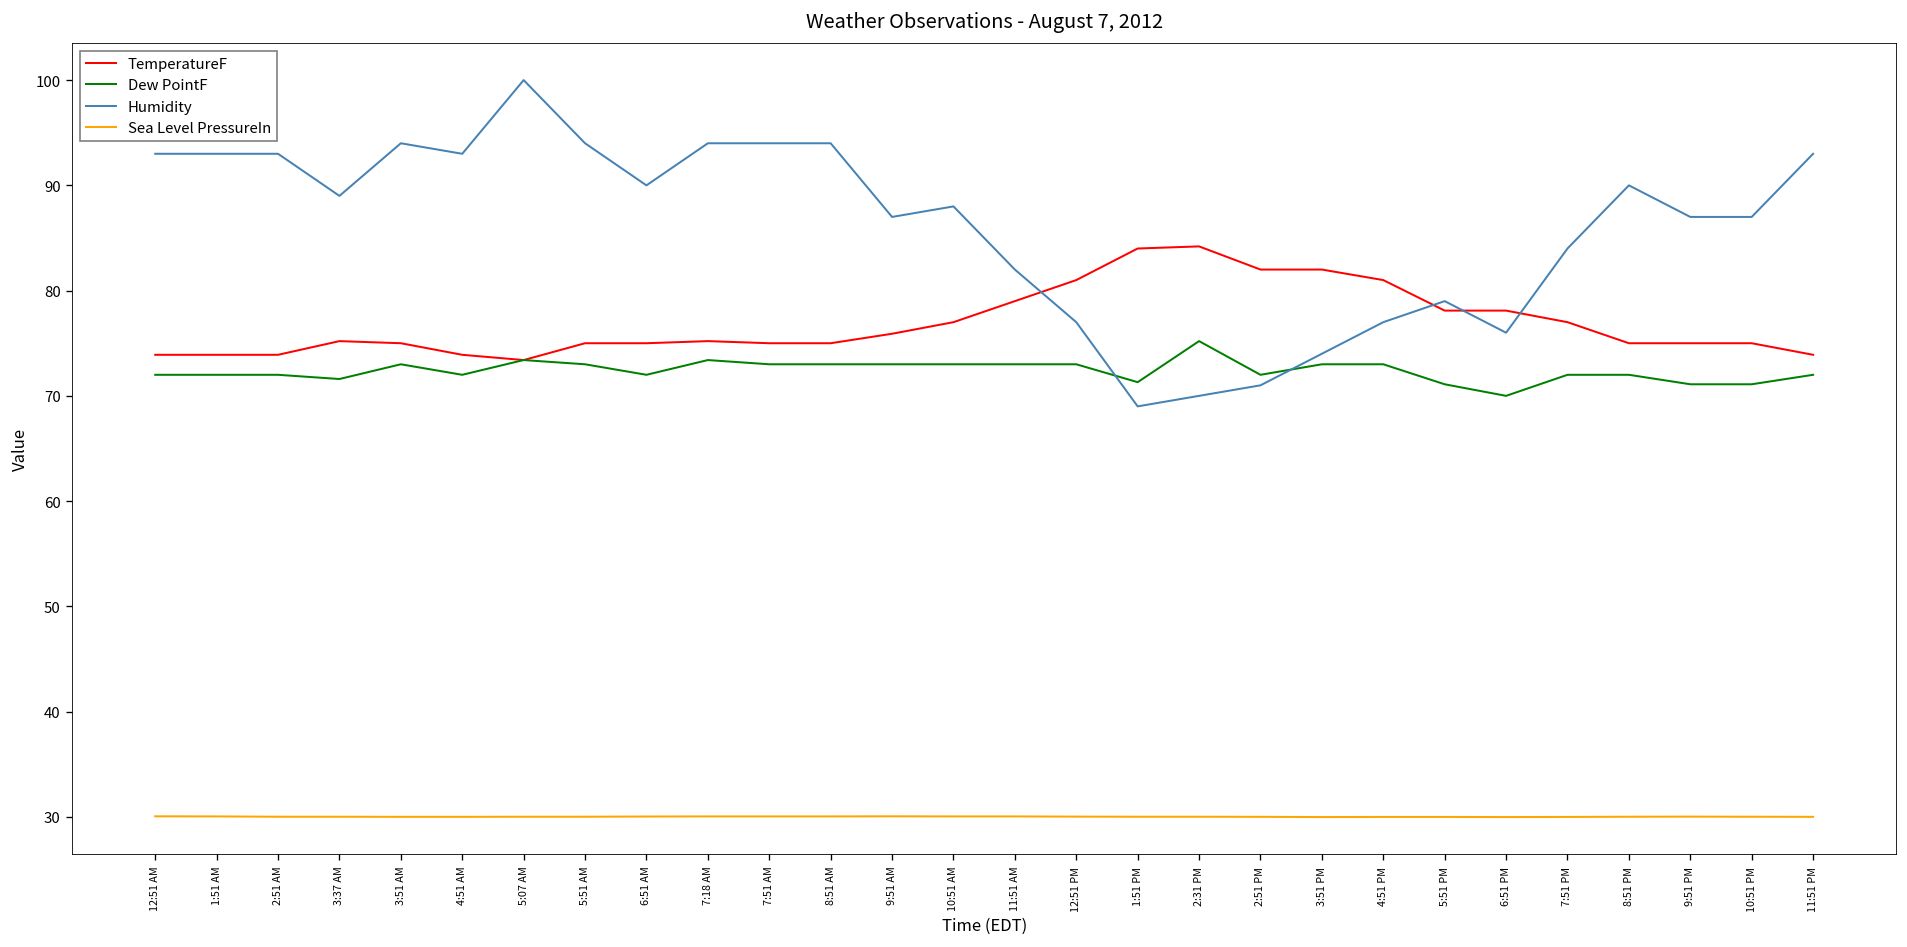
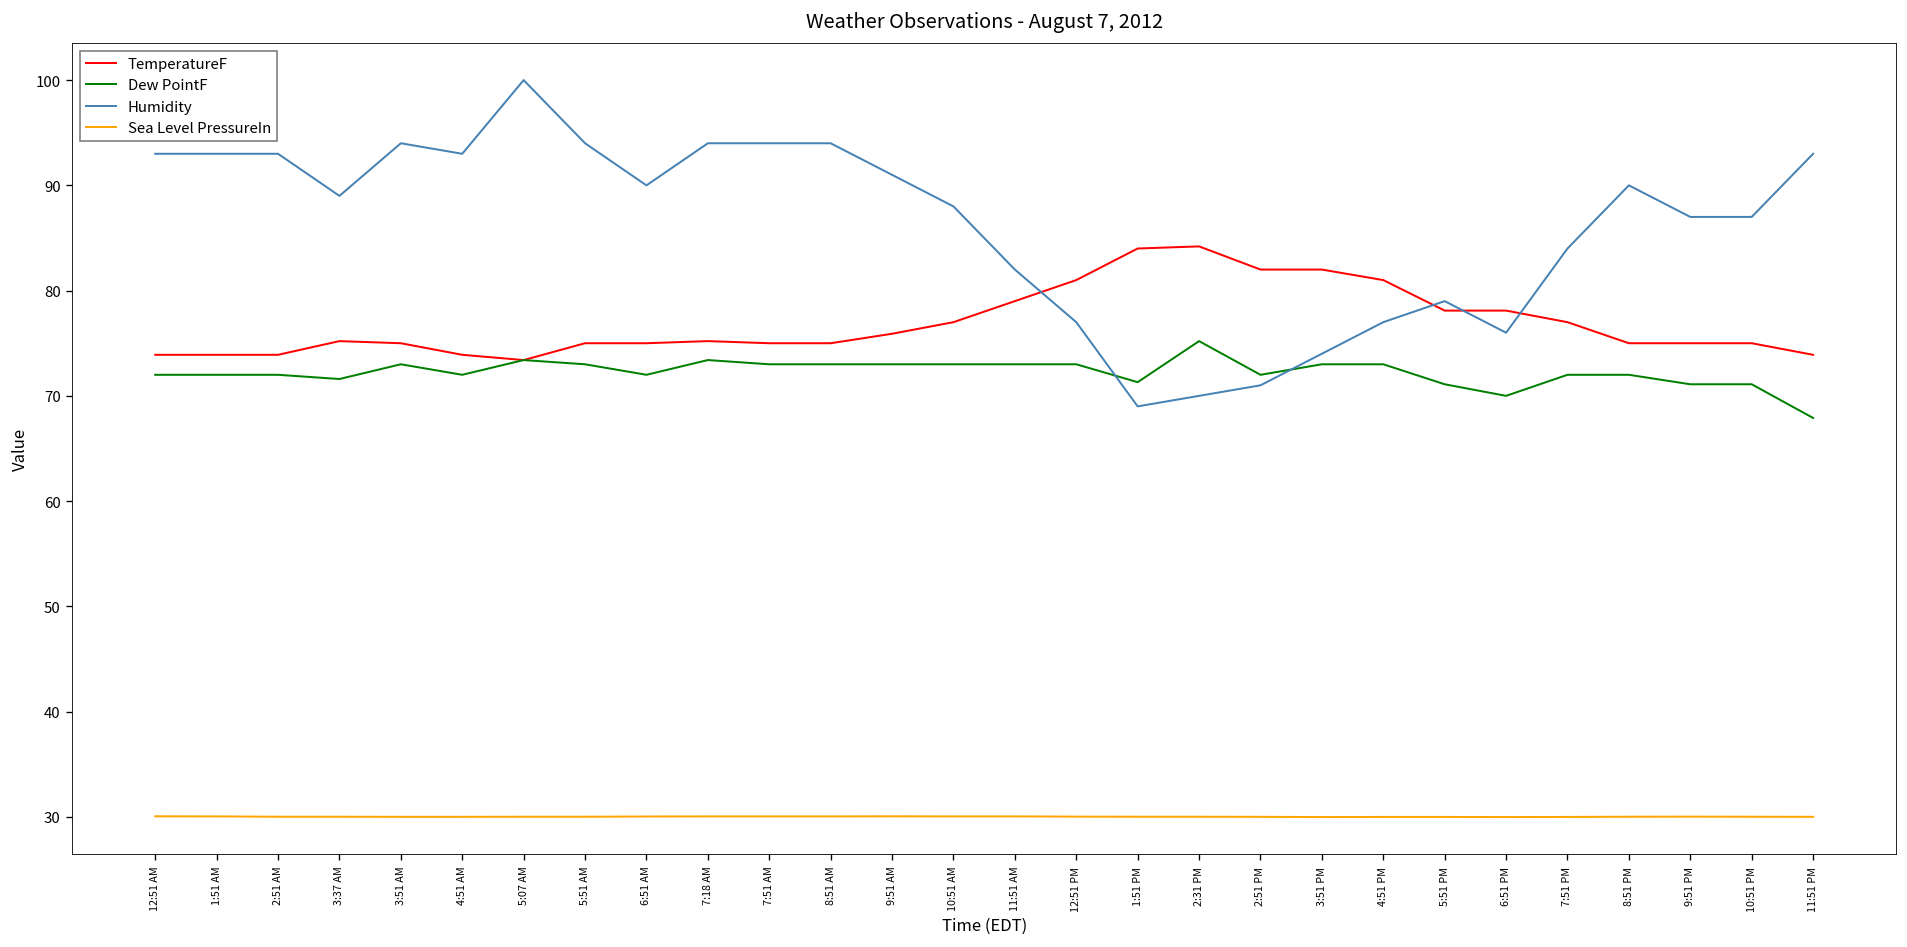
  {
    "TemperatureF": {
      "12:51 AM": 74,
      "1:51 AM": 74,
      "2:51 AM": 74,
      "3:37 AM": 75,
      "3:51 AM": 75,
      "4:51 AM": 74,
      "5:51 AM": 75,
      "6:51 AM": 75,
      "7:18 AM": 75,
      "7:51 AM": 75,
      "8:51 AM": 75,
      "9:51 AM": 76,
      "10:51 AM": 77,
      "11:51 AM": 79,
      "12:51 PM": 81,
      "1:51 PM": 84,
      "2:31 PM": 84,
      "2:51 PM": 82,
      "3:51 PM": 82,
      "4:51 PM": 81,
      "5:51 PM": 78,
      "6:51 PM": 78,
      "7:51 PM": 77,
      "8:51 PM": 75,
      "9:51 PM": 75,
      "10:51 PM": 75,
      "11:51 PM": 74
    },
    "Dew PointF": {
      "12:51 AM": 72,
      "1:51 AM": 72,
      "2:51 AM": 72,
      "3:37 AM": 72,
      "3:51 AM": 73,
      "4:51 AM": 72,
      "5:51 AM": 73,
      "6:51 AM": 72,
      "7:18 AM": 73,
      "7:51 AM": 73,
      "8:51 AM": 73,
      "9:51 AM": 73,
      "10:51 AM": 73,
      "11:51 AM": 73,
      "12:51 PM": 73,
      "1:51 PM": 71,
      "2:31 PM": 75,
      "2:51 PM": 72,
      "3:51 PM": 73,
      "4:51 PM": 73,
      "5:51 PM": 71,
      "6:51 PM": 70,
      "7:51 PM": 72,
      "8:51 PM": 72,
      "9:51 PM": 71,
      "10:51 PM": 71,
-     "11:51 PM": 72
+     "11:51 PM": 68
    },
    "Humidity": {
      "12:51 AM": 93,
      "1:51 AM": 93,
      "2:51 AM": 93,
      "3:37 AM": 89,
      "3:51 AM": 94,
      "4:51 AM": 93,
      "5:07 AM": 100,
      "5:51 AM": 94,
      "6:51 AM": 90,
      "7:18 AM": 94,
      "7:51 AM": 94,
      "8:51 AM": 94,
-     "9:51 AM": 87,
+     "9:51 AM": 91,
      "10:51 AM": 88,
      "11:51 AM": 82,
      "12:51 PM": 77,
      "1:51 PM": 69,
      "2:31 PM": 70,
      "2:51 PM": 71,
      "3:51 PM": 74,
      "4:51 PM": 77,
      "5:51 PM": 79,
      "6:51 PM": 76,
      "7:51 PM": 84,
      "8:51 PM": 90,
      "9:51 PM": 87,
      "10:51 PM": 87,
      "11:51 PM": 93
    },
    "Sea Level PressureIn": {
      "12:51 AM": 30,
      "1:51 AM": 30,
      "2:51 AM": 30,
      "3:37 AM": 30,
      "3:51 AM": 30,
      "4:51 AM": 30,
      "5:07 AM": 30,
      "5:51 AM": 30,
      "6:51 AM": 30,
      "7:18 AM": 30,
      "7:51 AM": 30,
      "8:51 AM": 30,
      "9:51 AM": 30,
      "10:51 AM": 30,
      "11:51 AM": 30,
      "12:51 PM": 30,
      "1:51 PM": 30,
      "2:31 PM": 30,
      "2:51 PM": 30,
      "3:51 PM": 30,
      "4:51 PM": 30,
      "5:51 PM": 30,
      "6:51 PM": 30,
      "7:51 PM": 30,
      "8:51 PM": 30,
      "9:51 PM": 30,
      "10:51 PM": 30,
      "11:51 PM": 30
    }
  }
